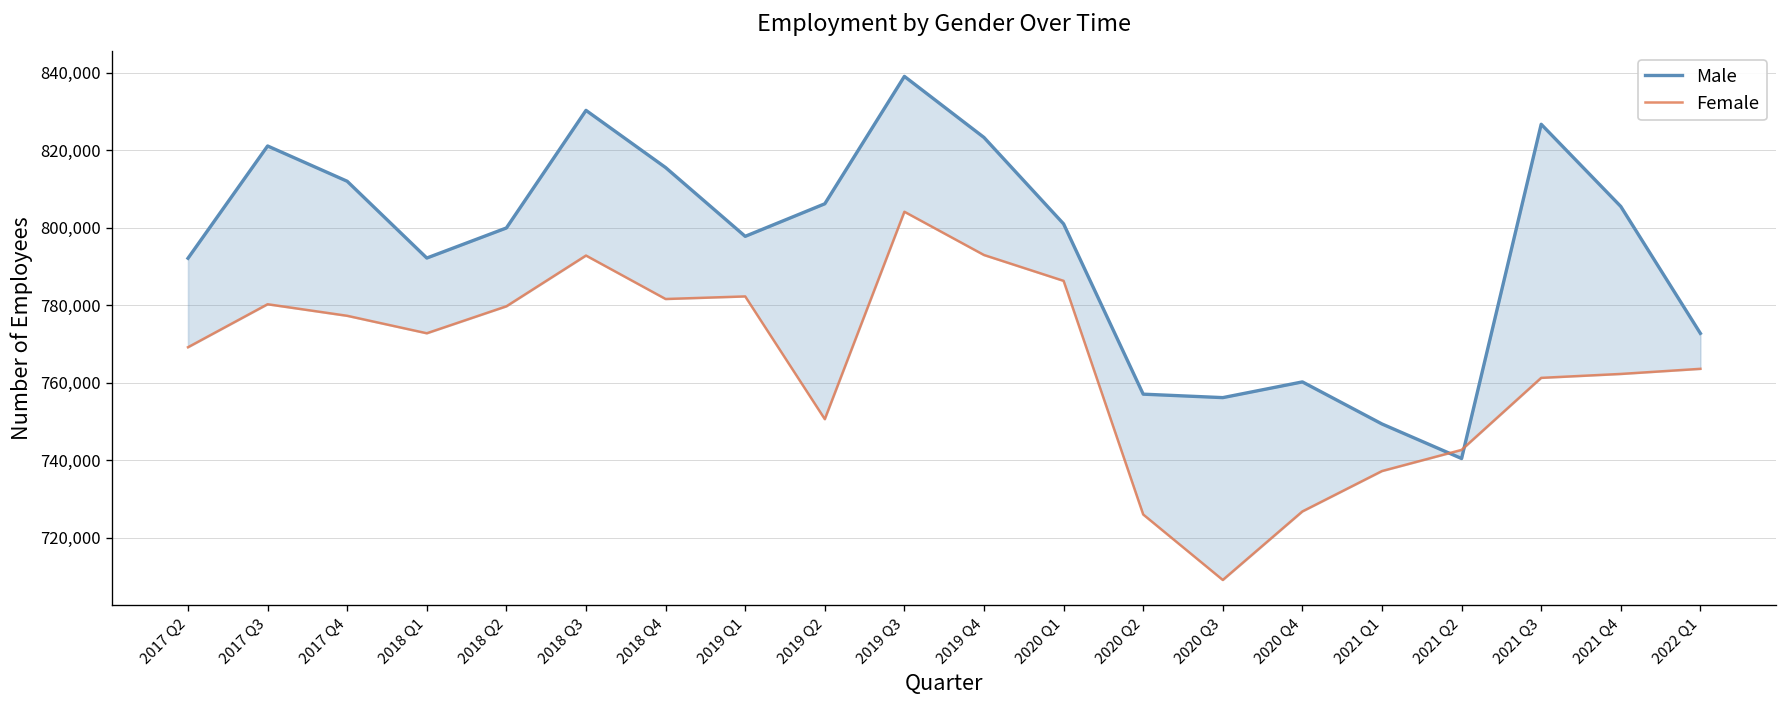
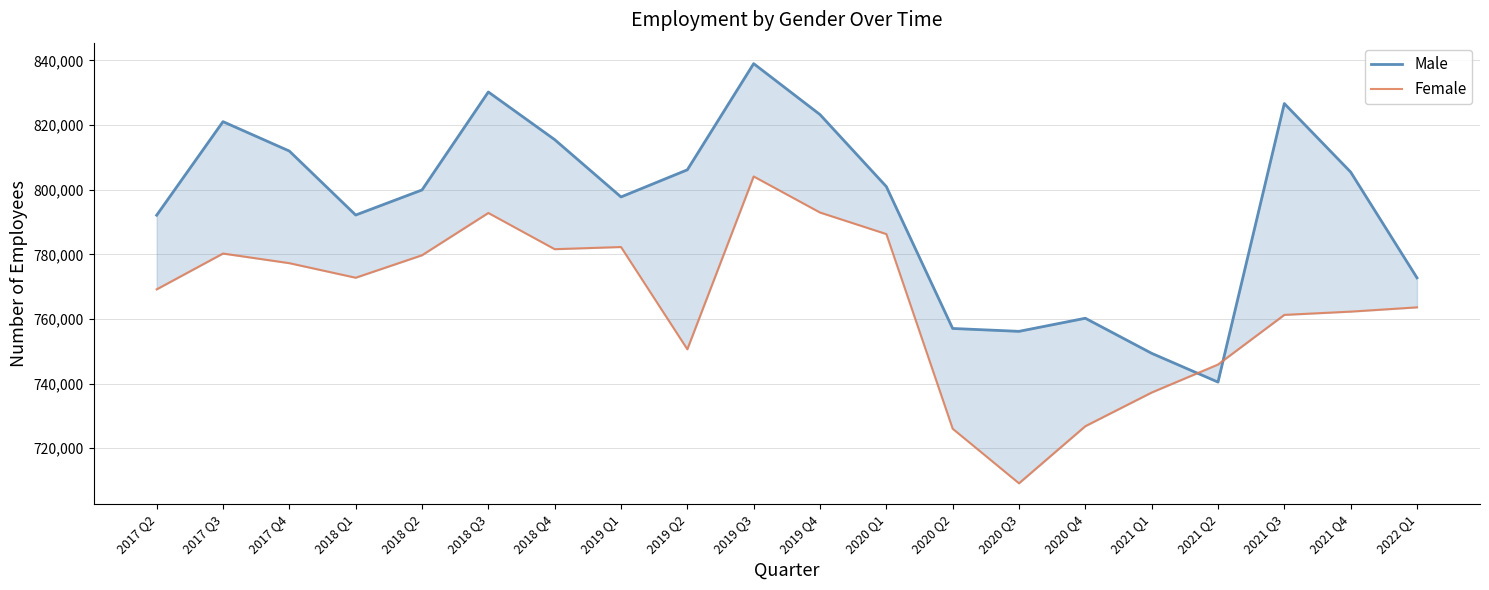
  {
    "Female": {
      "2017 Q2": "769,000",
      "2017 Q3": "780,000",
      "2017 Q4": "777,000",
      "2018 Q1": "773,000",
      "2018 Q2": "780,000",
      "2018 Q3": "793,000",
      "2018 Q4": "782,000",
      "2019 Q1": "782,000",
      "2019 Q2": "751,000",
      "2019 Q3": "804,000",
      "2019 Q4": "793,000",
      "2020 Q1": "786,000",
      "2020 Q2": "726,000",
      "2020 Q3": "709,000",
      "2020 Q4": "727,000",
      "2021 Q1": "737,000",
-     "2021 Q2": "743,000",
+     "2021 Q2": "746,000",
      "2021 Q3": "761,000",
      "2021 Q4": "762,000",
      "2022 Q1": "764,000"
    }
  }
